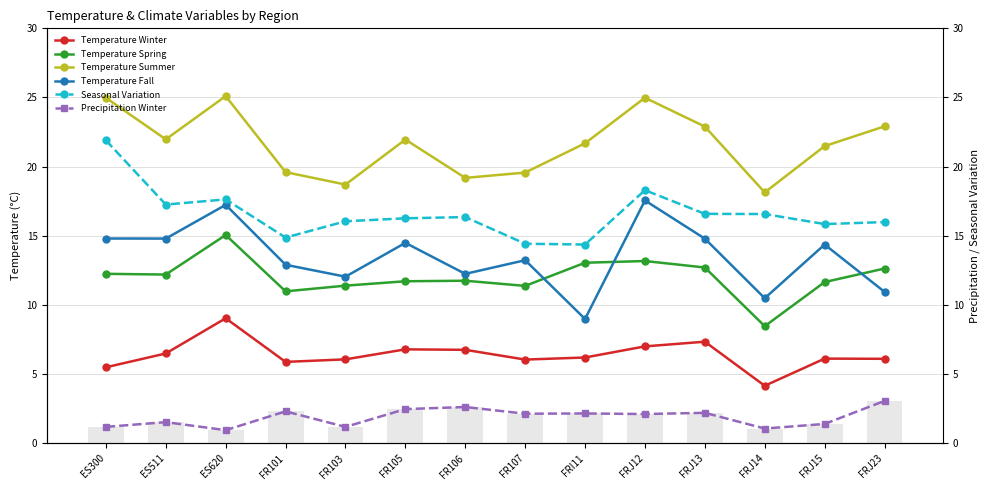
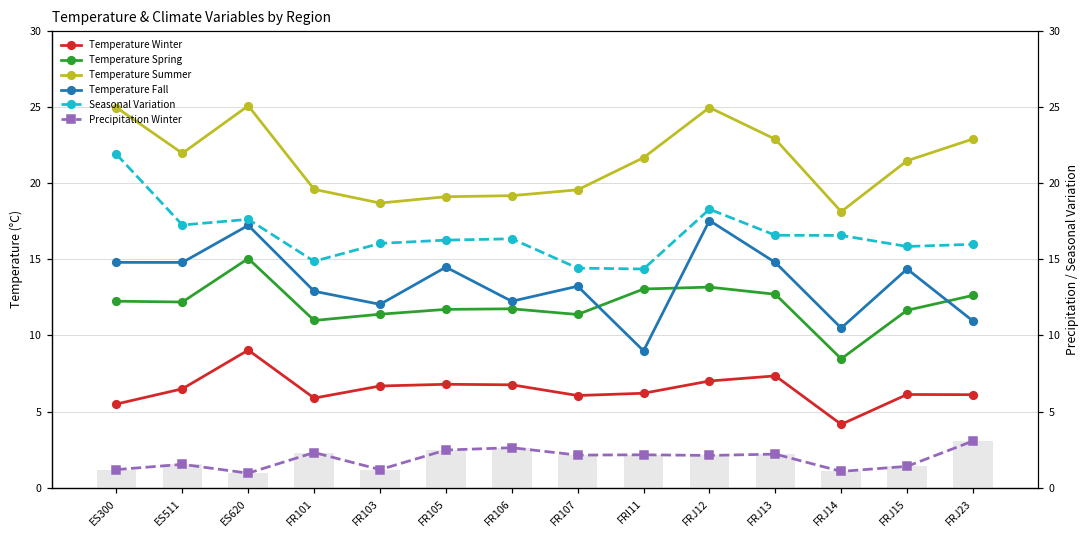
  {
    "Temperature Winter": {
      "ES300": 5.5,
      "ES511": 6.5,
      "ES620": 9.0,
      "FR101": 5.9,
-     "FR103": 6.1,
+     "FR103": 6.7,
      "FR105": 6.8,
      "FR106": 6.8,
      "FR107": 6.1,
      "FRI11": 6.2,
      "FRJ12": 7.0,
      "FRJ13": 7.3,
      "FRJ14": 4.2,
      "FRJ15": 6.1,
      "FRJ23": 6.1
    },
    "Temperature Spring": {
      "ES300": 12.3,
      "ES511": 12.2,
      "ES620": 15.1,
      "FR101": 11.0,
      "FR103": 11.4,
      "FR105": 11.7,
      "FR106": 11.8,
      "FR107": 11.4,
      "FRI11": 13.1,
      "FRJ12": 13.2,
      "FRJ13": 12.7,
      "FRJ14": 8.5,
      "FRJ15": 11.7,
      "FRJ23": 12.6
    },
    "Temperature Summer": {
      "ES300": 25.0,
      "ES511": 22.0,
      "ES620": 25.1,
      "FR101": 19.6,
      "FR103": 18.7,
-     "FR105": 22.0,
+     "FR105": 19.1,
      "FR106": 19.2,
      "FR107": 19.6,
      "FRI11": 21.7,
      "FRJ12": 25.0,
      "FRJ13": 22.9,
      "FRJ14": 18.1,
      "FRJ15": 21.5,
      "FRJ23": 22.9
    },
    "Temperature Fall": {
      "ES300": 14.8,
      "ES511": 14.8,
      "ES620": 17.2,
      "FR101": 12.9,
      "FR103": 12.0,
      "FR105": 14.5,
      "FR106": 12.2,
      "FR107": 13.2,
      "FRI11": 9.0,
      "FRJ12": 17.6,
      "FRJ13": 14.8,
      "FRJ14": 10.5,
      "FRJ15": 14.4,
      "FRJ23": 11.0
    },
    "Seasonal Variation": {
      "ES300": 21.9,
      "ES511": 17.3,
      "ES620": 17.6,
      "FR101": 14.9,
      "FR103": 16.1,
      "FR105": 16.3,
      "FR106": 16.4,
      "FR107": 14.4,
      "FRI11": 14.4,
      "FRJ12": 18.3,
      "FRJ13": 16.6,
      "FRJ14": 16.6,
      "FRJ15": 15.9,
      "FRJ23": 16.0
    },
    "Precipitation Winter": {
      "ES300": 1.2,
      "ES511": 1.5,
      "ES620": 1.0,
      "FR101": 2.3,
      "FR103": 1.2,
      "FR105": 2.5,
      "FR106": 2.6,
      "FR107": 2.1,
      "FRI11": 2.2,
      "FRJ12": 2.1,
      "FRJ13": 2.2,
      "FRJ14": 1.1,
      "FRJ15": 1.4,
      "FRJ23": 3.1
    }
  }
